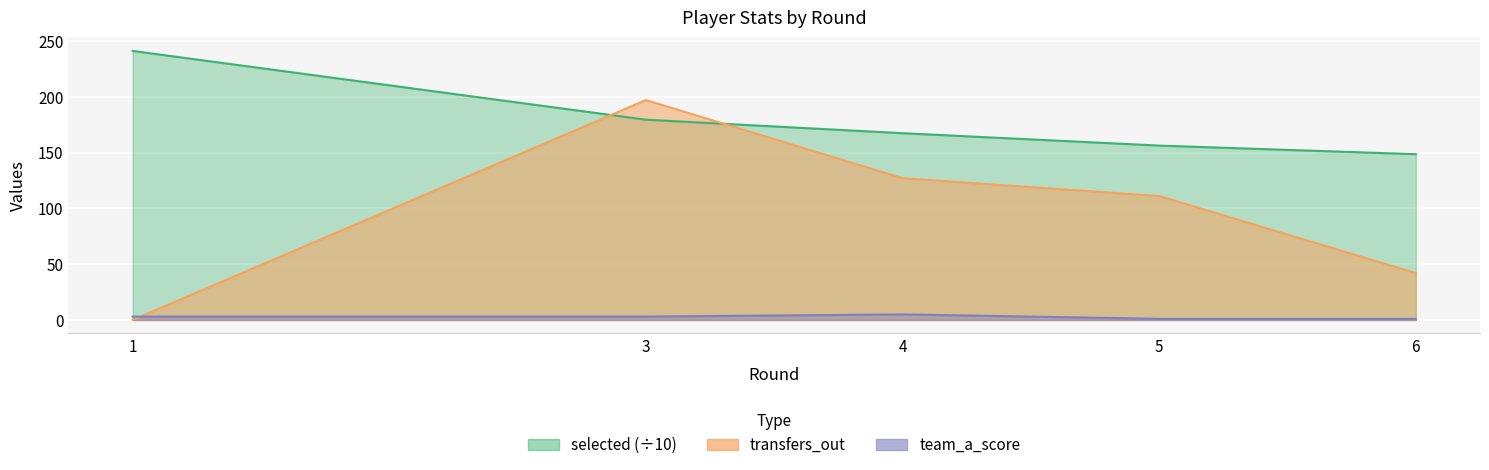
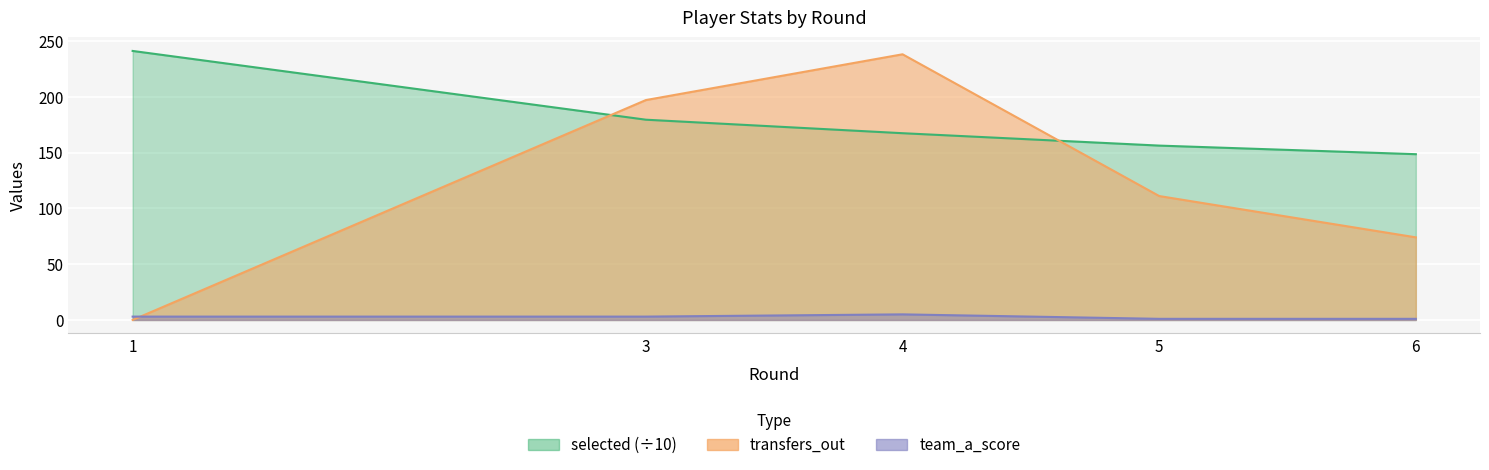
  {
    "transfers_out": {
      "1": 0,
      "3": 197,
-     "4": 127,
+     "4": 238,
      "5": 111,
-     "6": 42
+     "6": 74
    }
  }
